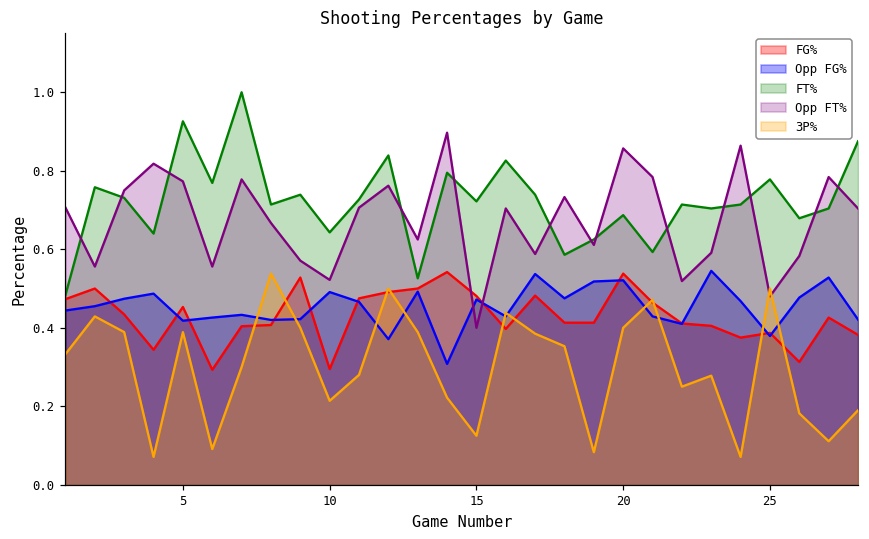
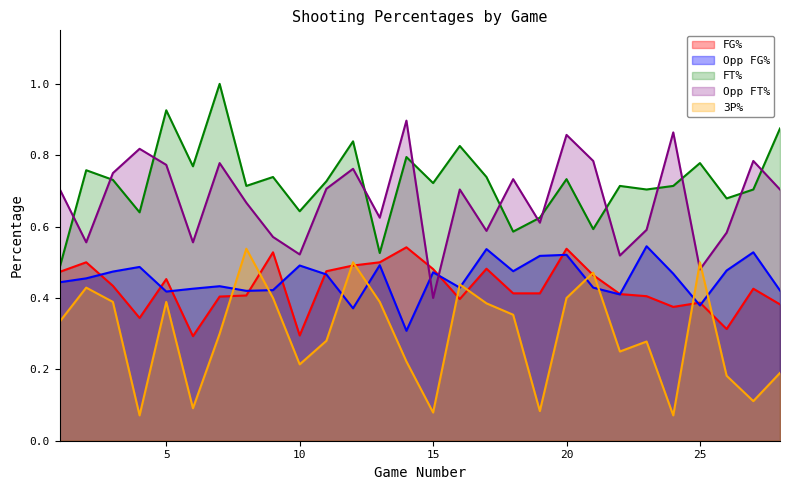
  {
    "FG%": {
      "5": 0.45,
      "10": 0.30,
      "15": 0.48,
      "20": 0.54,
      "25": 0.39
    },
    "Opp FG%": {
      "5": 0.42,
      "10": 0.49,
      "15": 0.47,
      "20": 0.52,
      "25": 0.38
    },
    "FT%": {
      "5": 0.93,
      "10": 0.64,
      "15": 0.72,
-     "20": 0.69,
+     "20": 0.73,
      "25": 0.78
    },
    "Opp FT%": {
      "5": 0.77,
      "10": 0.52,
      "15": 0.40,
      "20": 0.86,
      "25": 0.48
    },
    "3P%": {
      "5": 0.39,
      "10": 0.21,
-     "15": 0.13,
+     "15": 0.08,
      "20": 0.40,
      "25": 0.50
    }
  }
